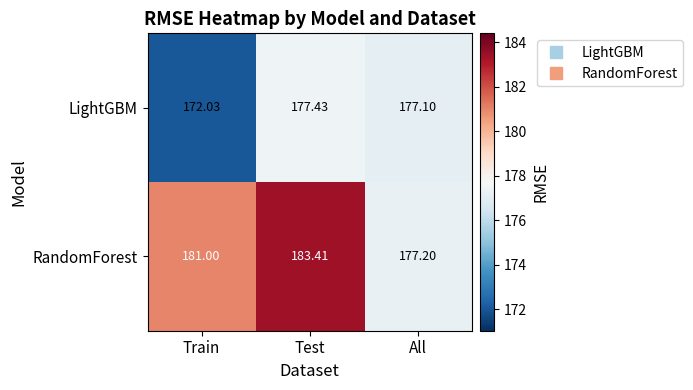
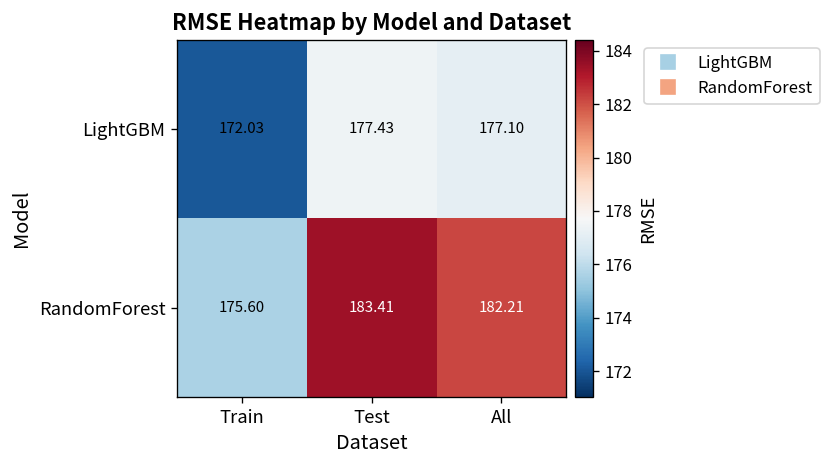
  {
    "LightGBM": {
      "Train": 172.03,
      "Test": 177.43,
      "All": 177.10
    },
    "RandomForest": {
-     "Train": 181.00,
+     "Train": 175.60,
      "Test": 183.41,
-     "All": 177.20
+     "All": 182.21
    }
  }
